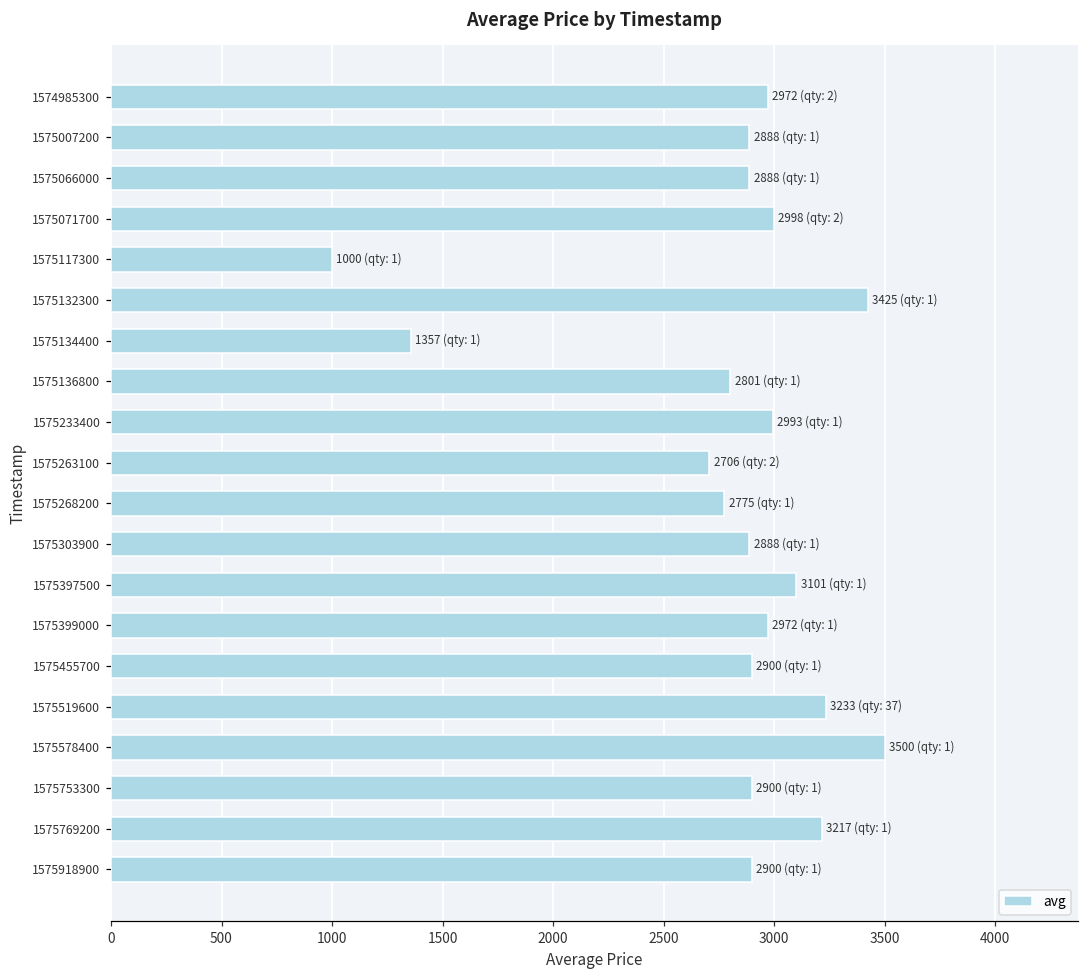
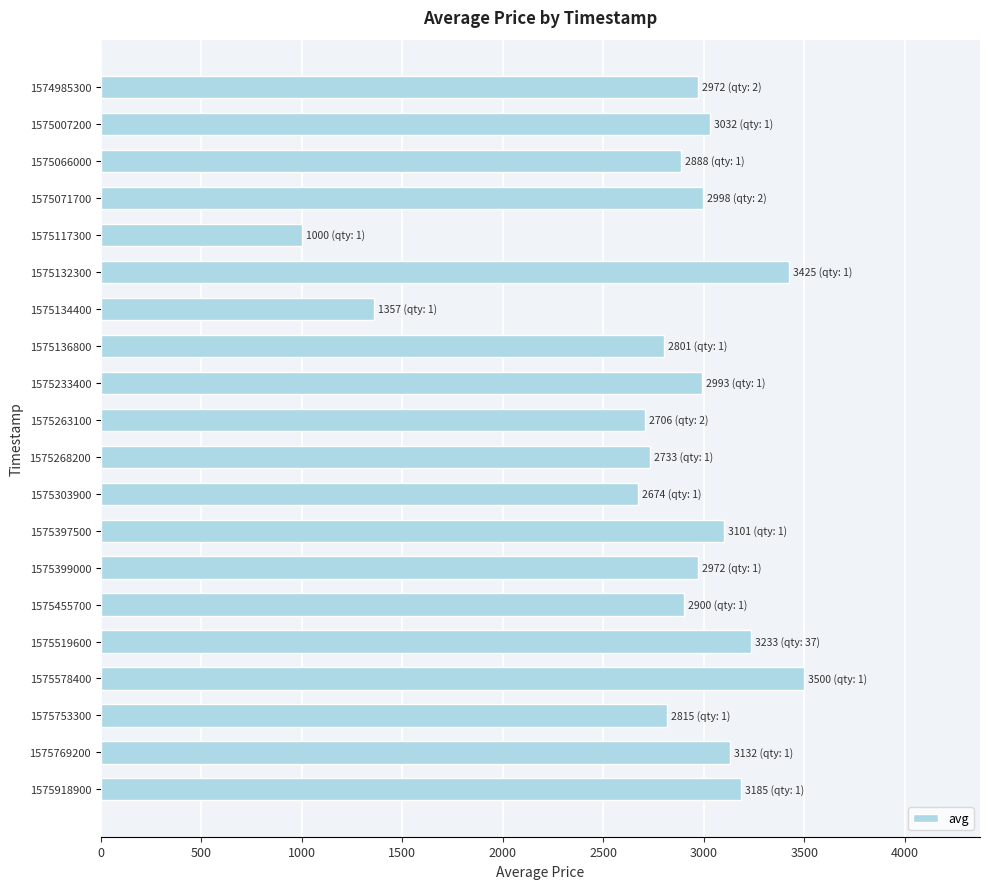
  {
    "1574985300": 2972,
-   "1575007200": 2888,
+   "1575007200": 3032,
    "1575066000": 2888,
    "1575071700": 2998,
    "1575117300": 1000,
    "1575132300": 3425,
    "1575134400": 1357,
    "1575136800": 2801,
    "1575233400": 2993,
    "1575263100": 2706,
-   "1575268200": 2775,
-   "1575303900": 2888,
+   "1575268200": 2733,
+   "1575303900": 2674,
    "1575397500": 3101,
    "1575399000": 2972,
    "1575455700": 2900,
    "1575519600": 3233,
    "1575578400": 3500,
-   "1575753300": 2900,
-   "1575769200": 3217,
-   "1575918900": 2900
+   "1575753300": 2815,
+   "1575769200": 3132,
+   "1575918900": 3185
  }
